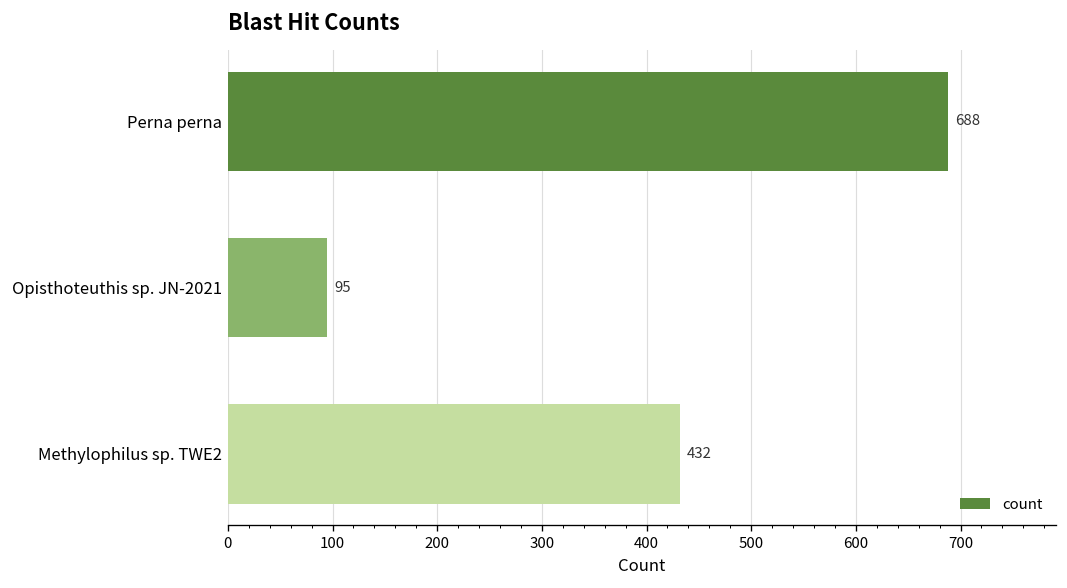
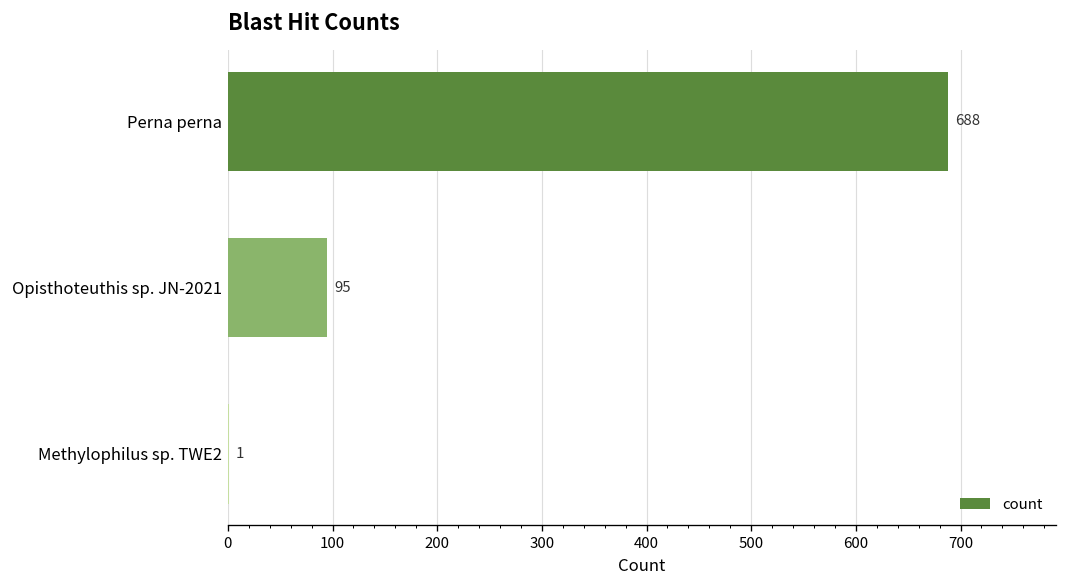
  {
    "Perna perna": 688,
    "Opisthoteuthis sp. JN-2021": 95,
-   "Methylophilus sp. TWE2": 432
+   "Methylophilus sp. TWE2": 1
  }
